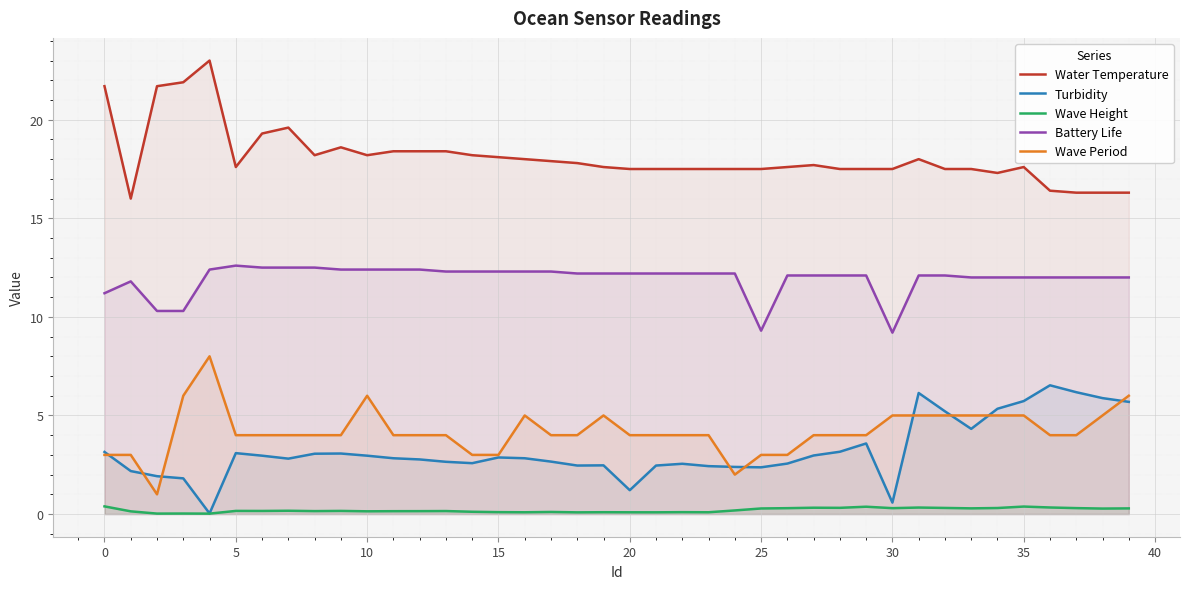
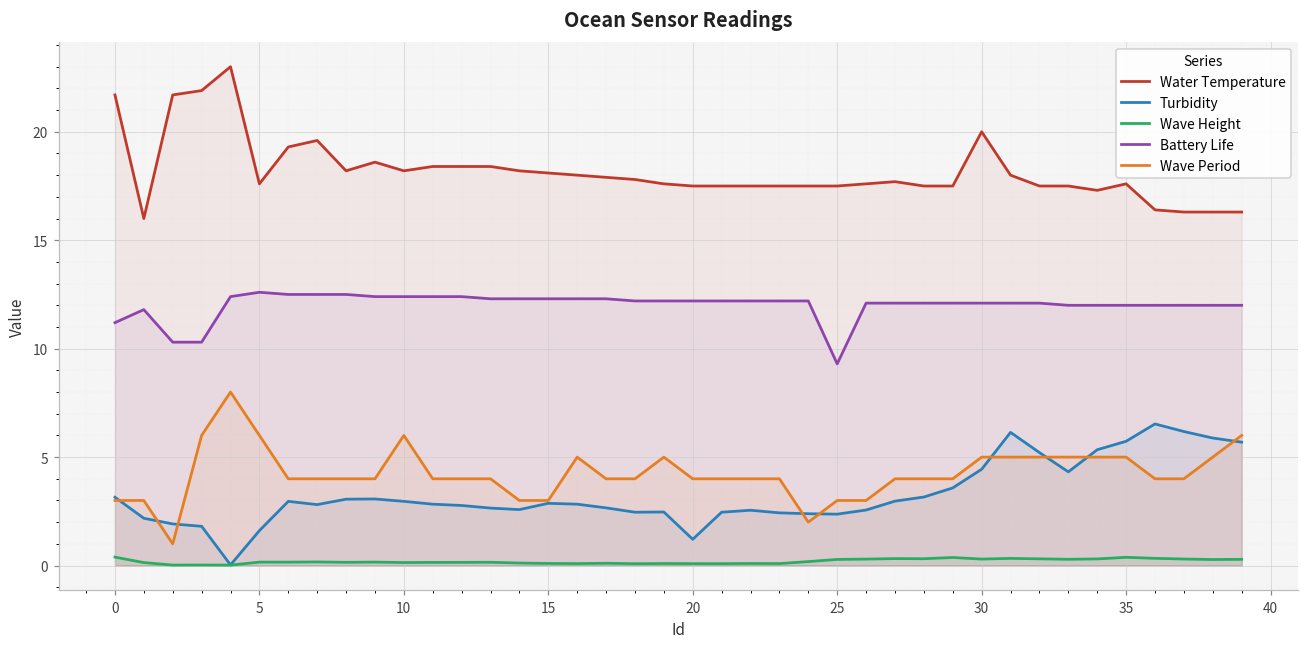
  {
    "Water Temperature": {
      "0": 21.7,
      "5": 17.6,
      "10": 18.2,
      "15": 18.1,
      "20": 17.5,
      "25": 17.5,
-     "30": 17.5,
+     "30": 20.0,
      "35": 17.6
    },
    "Turbidity": {
      "0": 3.2,
-     "5": 3.1,
+     "5": 1.6,
      "10": 3.0,
      "15": 2.9,
      "20": 1.2,
      "25": 2.4,
-     "30": 0.6,
+     "30": 4.4,
      "35": 5.7
    },
    "Wave Height": {
      "0": 0.4,
      "5": 0.2,
      "10": 0.1,
      "15": 0.1,
      "20": 0.1,
      "25": 0.3,
      "30": 0.3,
      "35": 0.4
    },
    "Battery Life": {
      "0": 11.2,
      "5": 12.6,
      "10": 12.4,
      "15": 12.3,
      "20": 12.2,
      "25": 9.3,
-     "30": 9.2,
+     "30": 12.1,
      "35": 12.0
    },
    "Wave Period": {
      "0": 3,
-     "5": 4,
+     "5": 6,
      "10": 6,
      "15": 3,
      "20": 4,
      "25": 3,
      "30": 5,
      "35": 5
    }
  }
